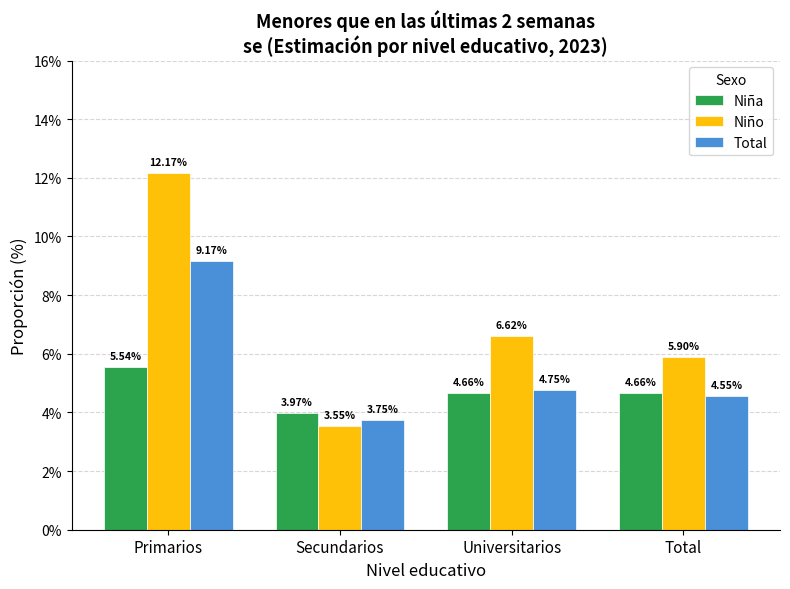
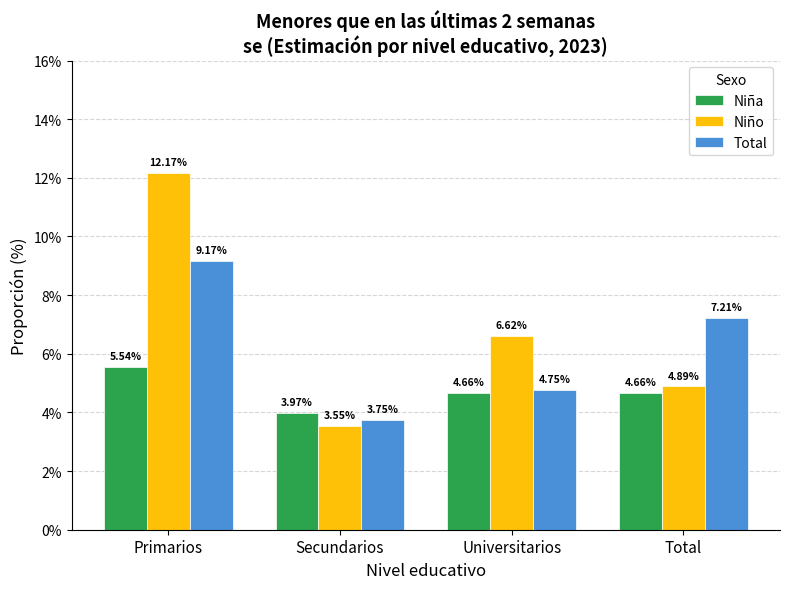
  {
    "Niña": {
      "Primarios": "5.54%",
      "Secundarios": "3.97%",
      "Universitarios": "4.66%",
      "Total": "4.66%"
    },
    "Niño": {
      "Primarios": "12.17%",
      "Secundarios": "3.55%",
      "Universitarios": "6.62%",
-     "Total": "5.90%"
+     "Total": "4.89%"
    },
    "Total": {
      "Primarios": "9.17%",
      "Secundarios": "3.75%",
      "Universitarios": "4.75%",
-     "Total": "4.55%"
+     "Total": "7.21%"
    }
  }
